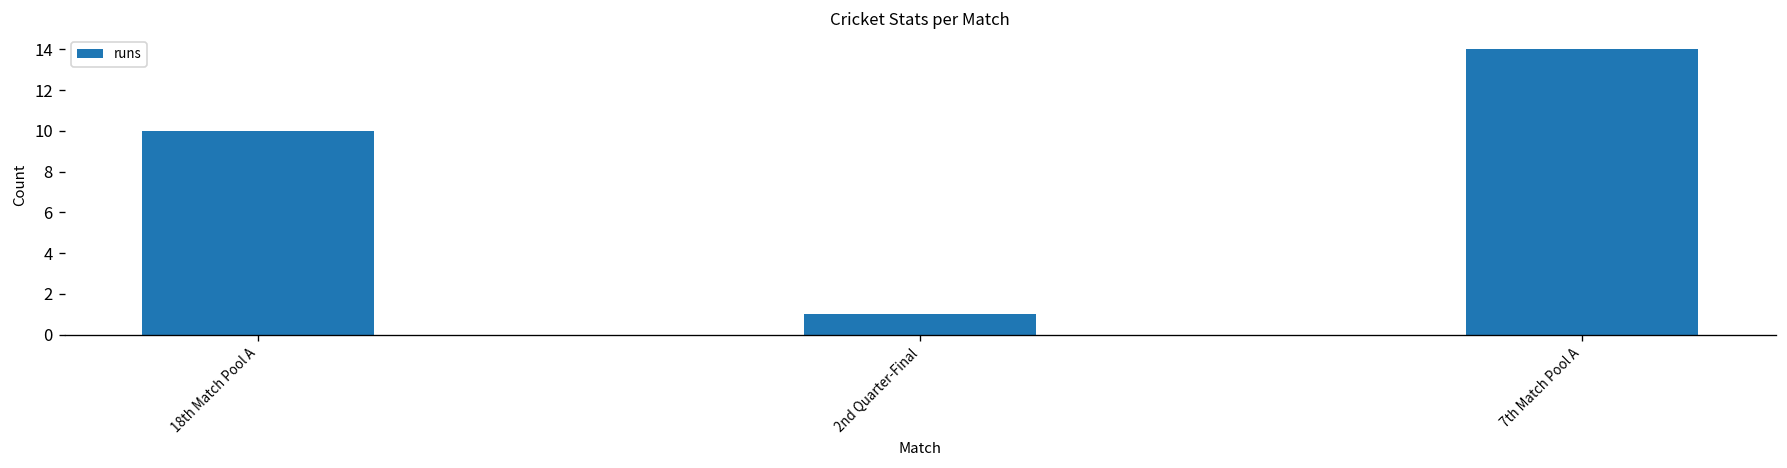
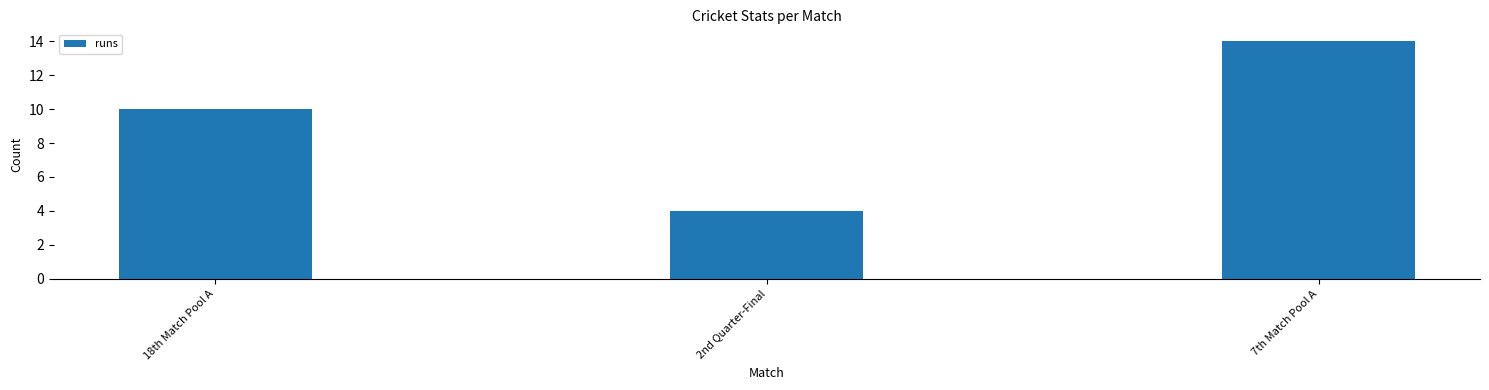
  {
    "18th Match Pool A": 10,
-   "2nd Quarter-Final": 1,
+   "2nd Quarter-Final": 4,
    "7th Match Pool A": 14
  }
